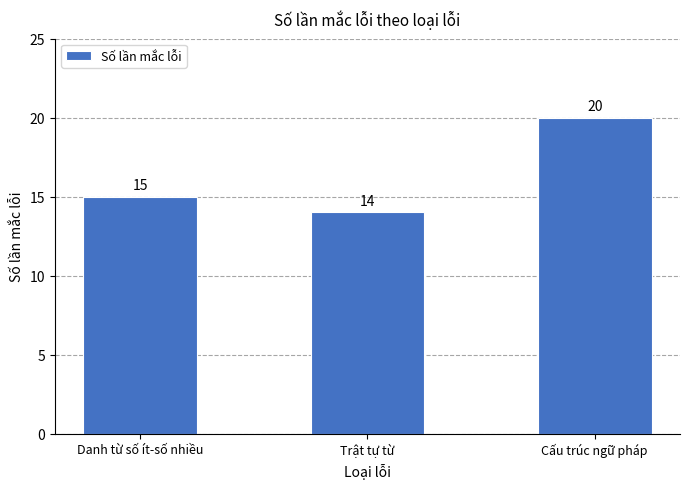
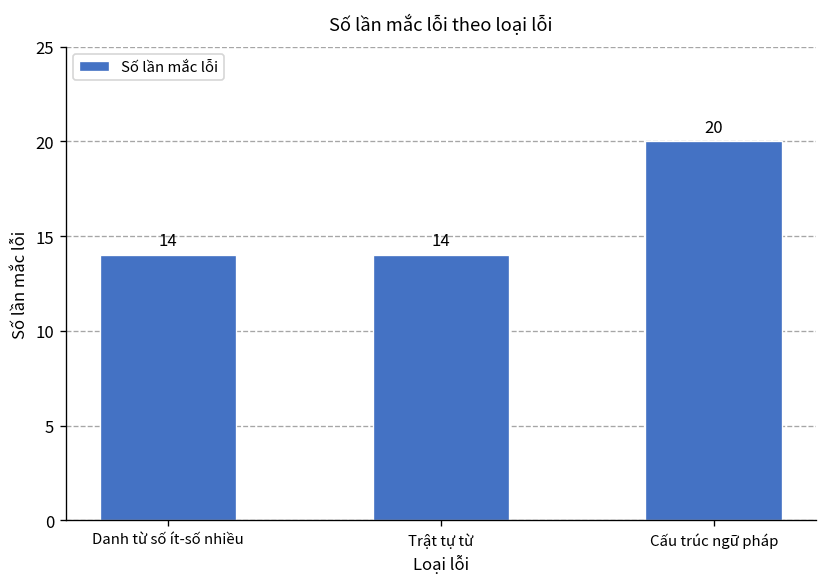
  {
-   "Danh từ số ít-số nhiều": 15,
+   "Danh từ số ít-số nhiều": 14,
    "Trật tự từ": 14,
    "Cấu trúc ngữ pháp": 20
  }
